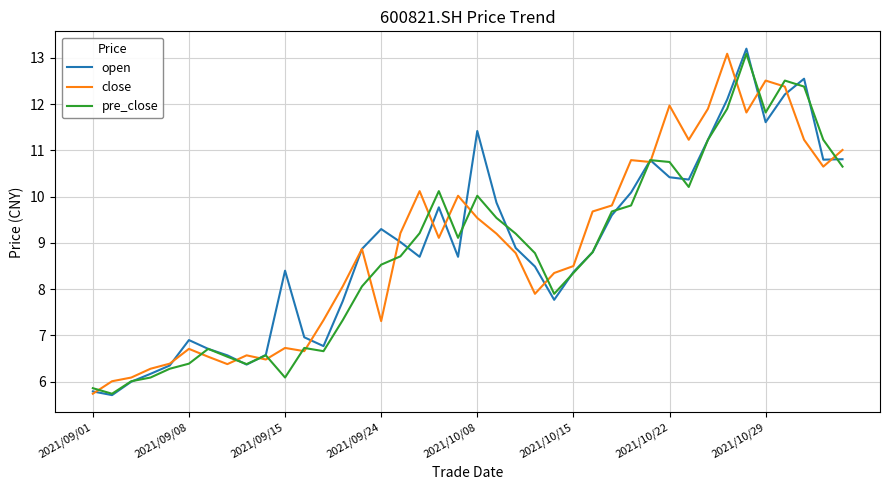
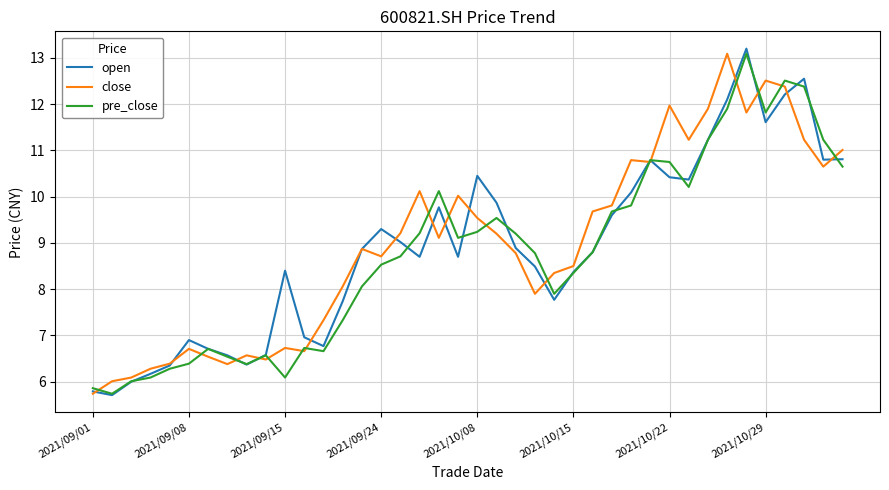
  {
    "open": {
      "2021/09/08": 6.9,
      "2021/09/15": 8.4,
      "2021/09/24": 9.3,
-     "2021/10/08": 11.4,
+     "2021/10/08": 10.5,
      "2021/10/22": 10.4,
      "2021/10/29": 11.6
    },
    "close": {
      "2021/09/08": 6.7,
      "2021/09/15": 6.7,
-     "2021/09/24": 7.3,
+     "2021/09/24": 8.7,
      "2021/10/08": 9.5,
      "2021/10/15": 8.5,
      "2021/10/22": 12.0,
      "2021/10/29": 12.5
    },
    "pre_close": {
      "2021/09/01": 5.9,
      "2021/09/08": 6.4,
      "2021/09/15": 6.1,
      "2021/09/24": 8.5,
-     "2021/10/08": 10.0,
+     "2021/10/08": 9.2,
      "2021/10/22": 10.8,
      "2021/10/29": 11.8
    }
  }
